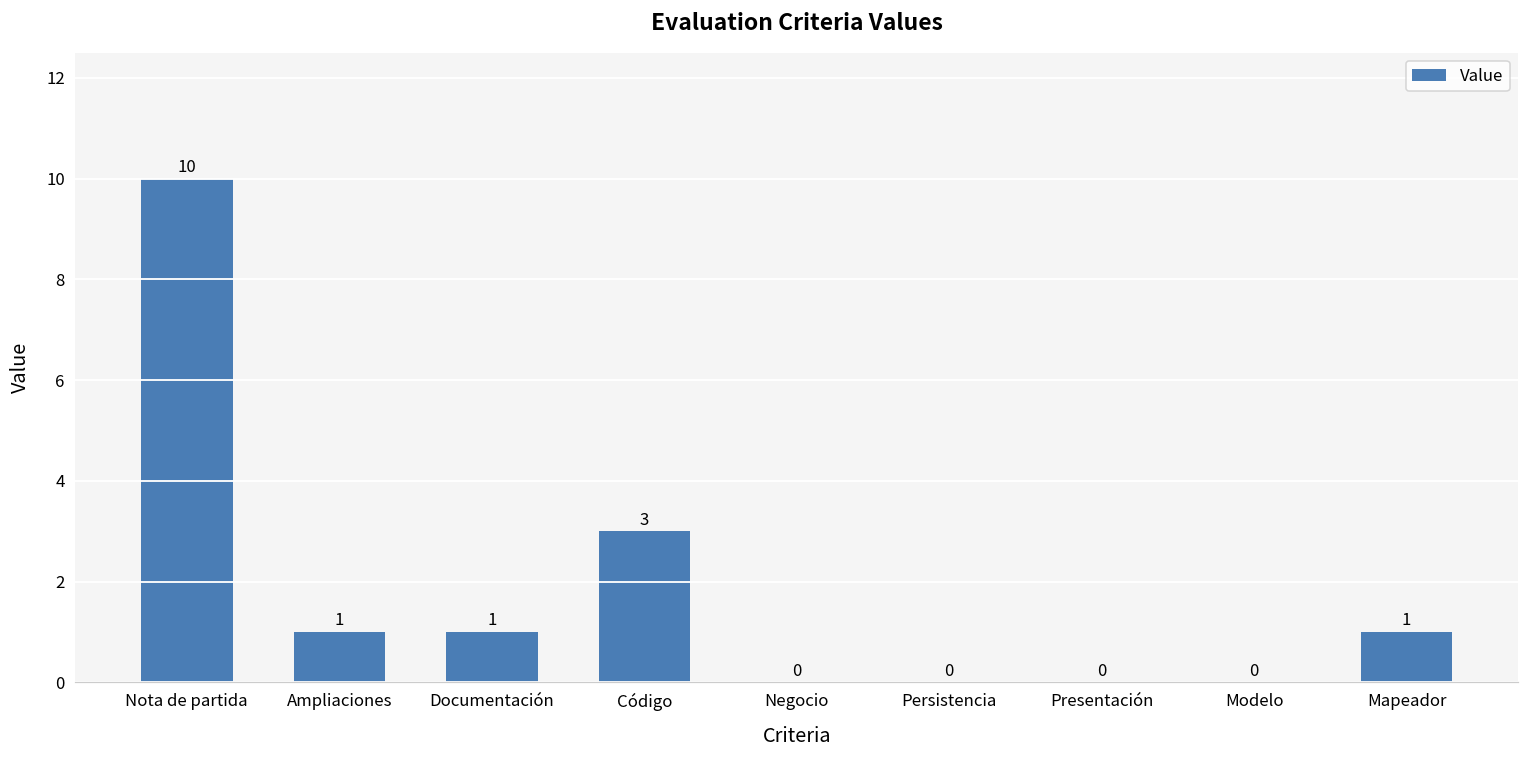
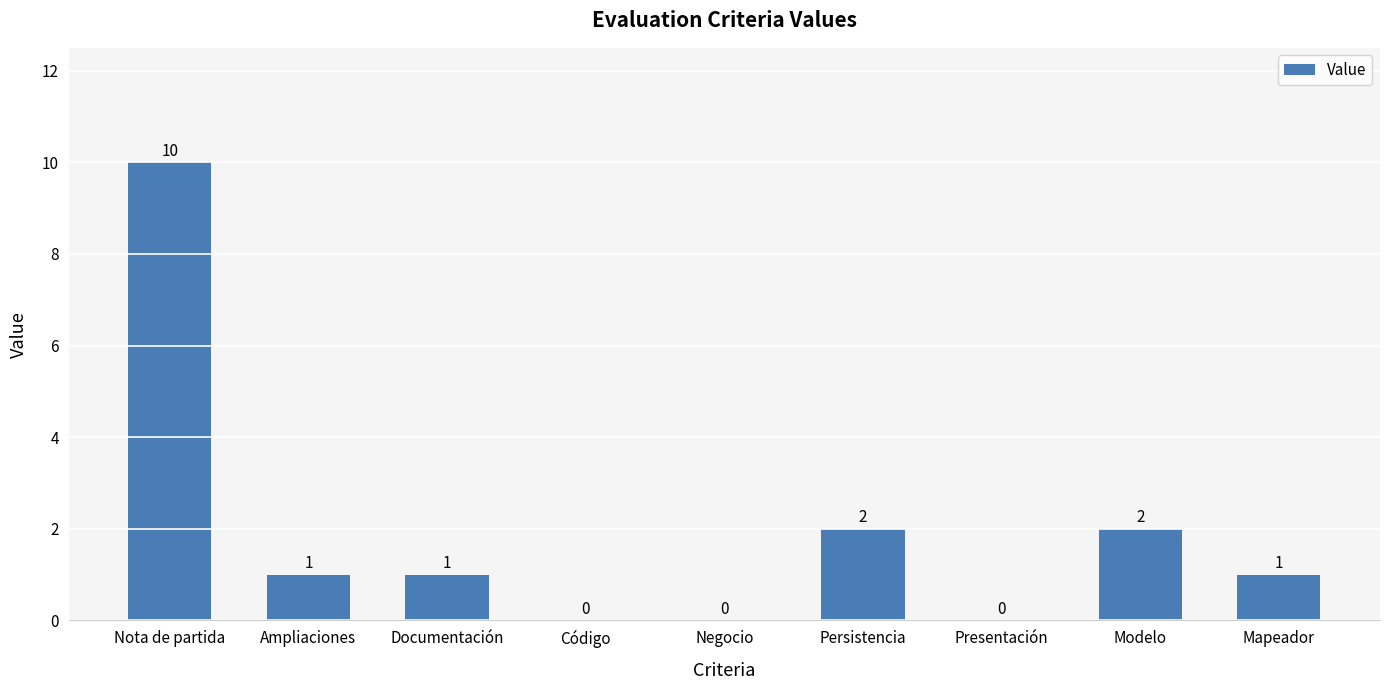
  {
    "Nota de partida": 10,
    "Ampliaciones": 1,
    "Documentación": 1,
-   "Código": 3,
+   "Código": 0,
    "Negocio": 0,
-   "Persistencia": 0,
+   "Persistencia": 2,
    "Presentación": 0,
-   "Modelo": 0,
+   "Modelo": 2,
    "Mapeador": 1
  }
